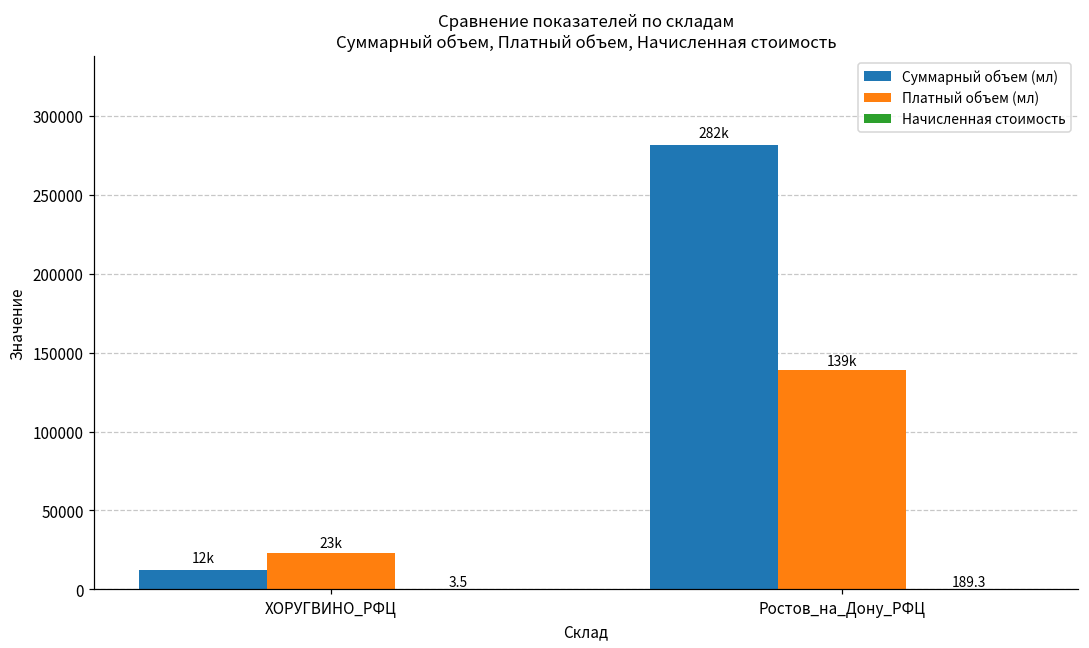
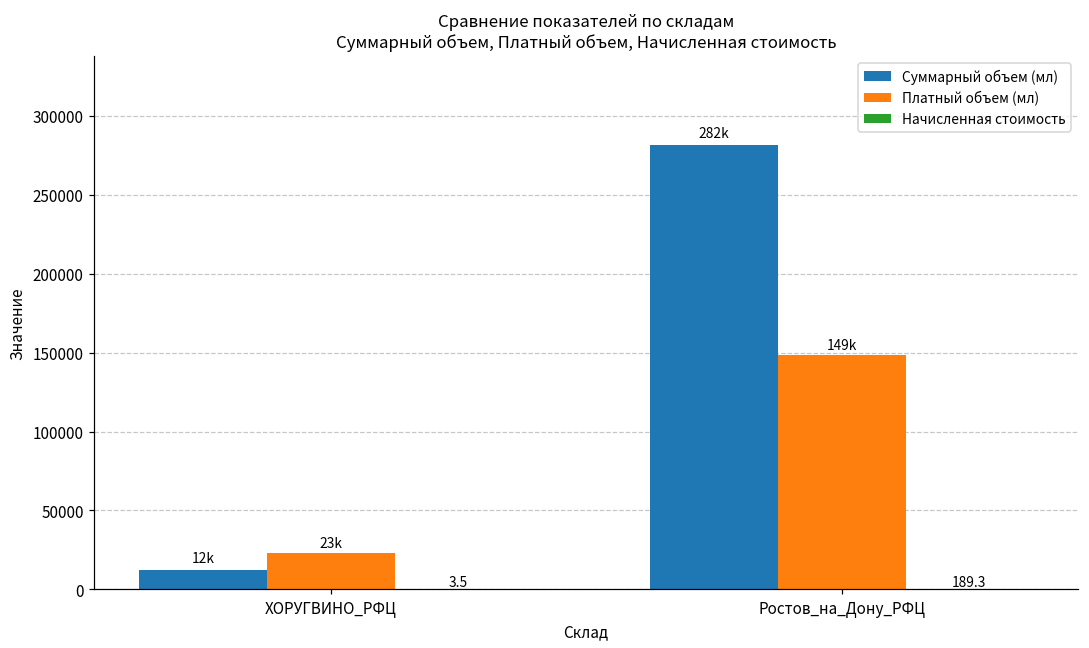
  {
    "Суммарный объем (мл)": {
      "ХОРУГВИНО_РФЦ": "12k",
      "Ростов_на_Дону_РФЦ": "282k"
    },
    "Платный объем (мл)": {
      "ХОРУГВИНО_РФЦ": "23k",
-     "Ростов_на_Дону_РФЦ": "139k"
+     "Ростов_на_Дону_РФЦ": "149k"
    },
    "Начисленная стоимость": {
      "ХОРУГВИНО_РФЦ": "3.5",
      "Ростов_на_Дону_РФЦ": "189.3"
    }
  }
